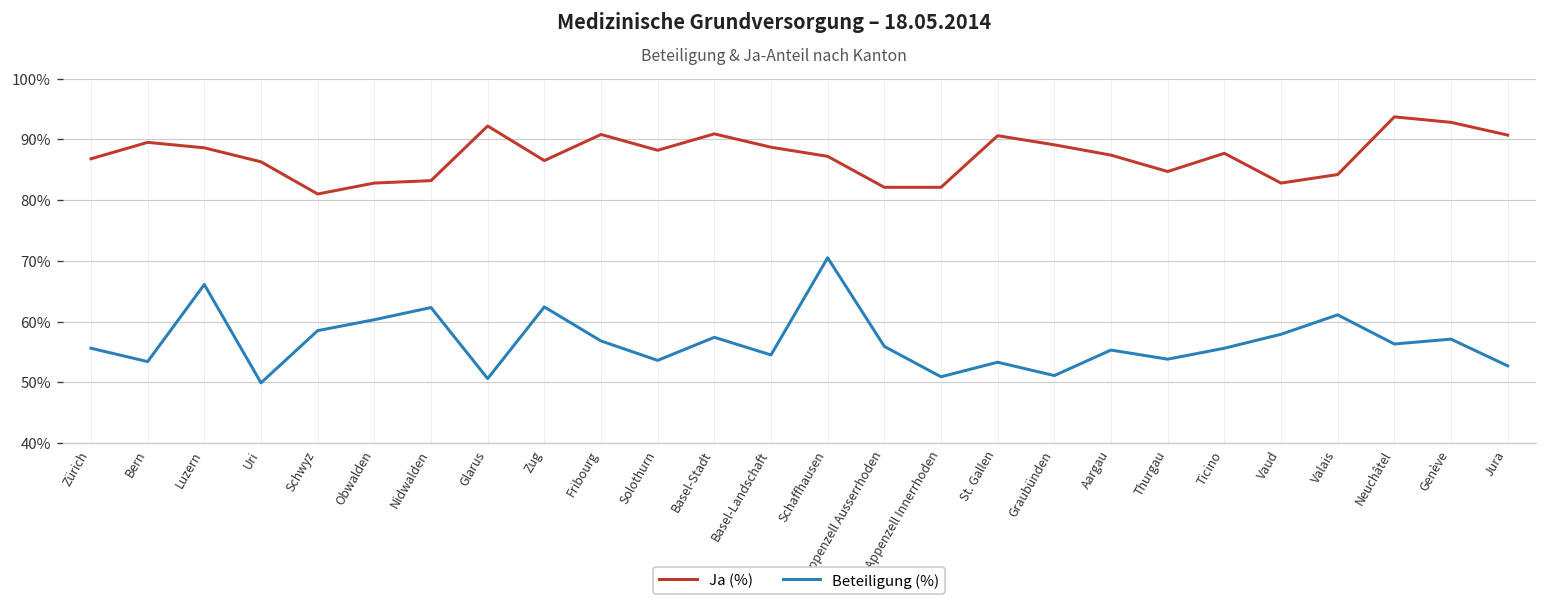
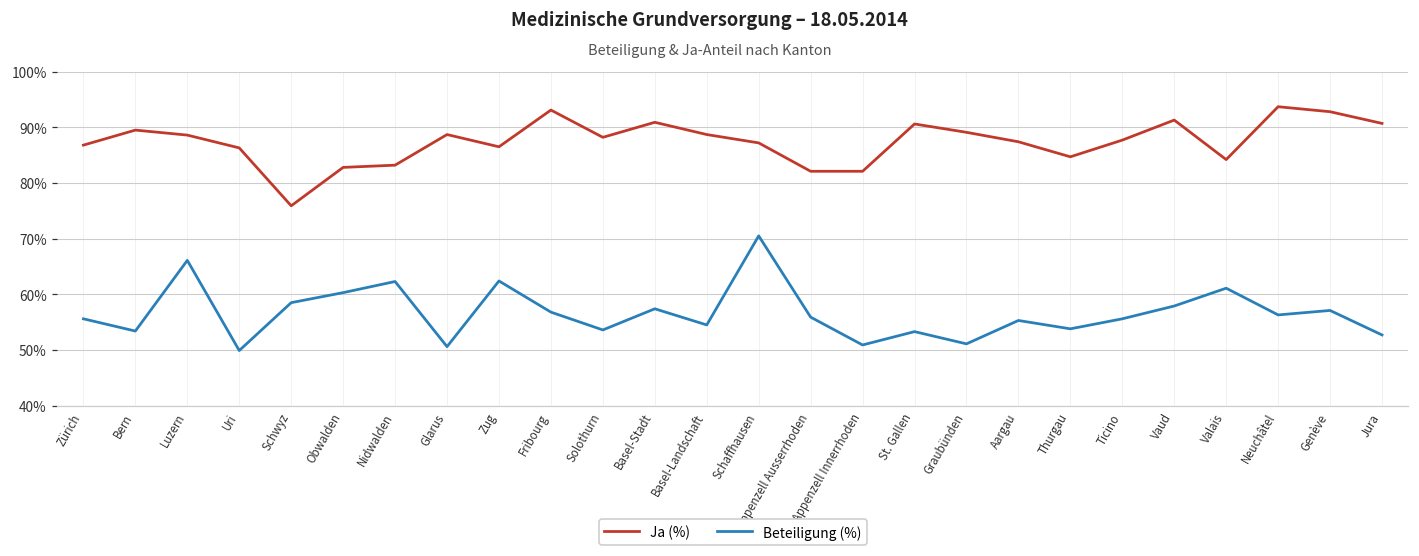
  {
    "Ja (%)": {
      "Zürich": "87%",
      "Bern": "90%",
      "Luzern": "89%",
      "Uri": "86%",
-     "Schwyz": "81%",
+     "Schwyz": "76%",
      "Obwalden": "83%",
      "Nidwalden": "83%",
-     "Glarus": "92%",
+     "Glarus": "89%",
      "Zug": "87%",
-     "Fribourg": "91%",
+     "Fribourg": "93%",
      "Solothurn": "88%",
      "Basel-Stadt": "91%",
      "Basel-Landschaft": "89%",
      "Schaffhausen": "87%",
      "Appenzell Ausserrhoden": "82%",
      "Appenzell Innerrhoden": "82%",
      "St. Gallen": "91%",
      "Graubünden": "89%",
      "Aargau": "87%",
      "Thurgau": "85%",
      "Ticino": "88%",
-     "Vaud": "83%",
+     "Vaud": "91%",
      "Valais": "84%",
      "Neuchâtel": "94%",
      "Genève": "93%",
      "Jura": "91%"
    },
    "Beteiligung (%)": {
      "Zürich": "56%",
      "Bern": "53%",
      "Luzern": "66%",
      "Uri": "50%",
      "Schwyz": "59%",
      "Obwalden": "60%",
      "Nidwalden": "62%",
      "Glarus": "51%",
      "Zug": "62%",
      "Fribourg": "57%",
      "Solothurn": "54%",
      "Basel-Stadt": "57%",
      "Basel-Landschaft": "55%",
      "Schaffhausen": "71%",
      "Appenzell Ausserrhoden": "56%",
      "Appenzell Innerrhoden": "51%",
      "St. Gallen": "53%",
      "Graubünden": "51%",
      "Aargau": "55%",
      "Thurgau": "54%",
      "Ticino": "56%",
      "Vaud": "58%",
      "Valais": "61%",
      "Neuchâtel": "56%",
      "Genève": "57%",
      "Jura": "53%"
    }
  }
